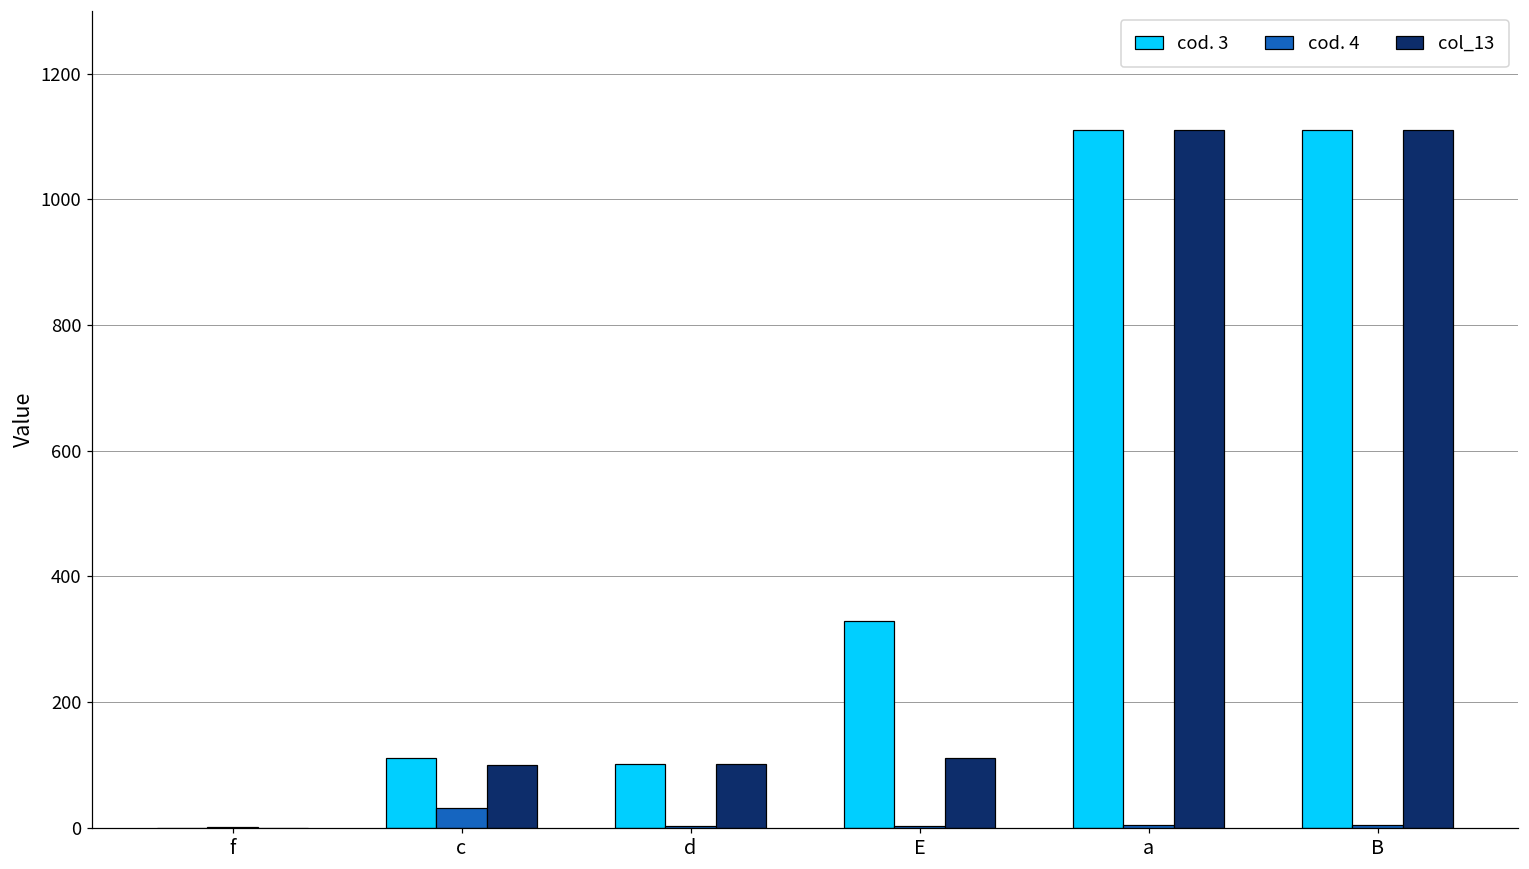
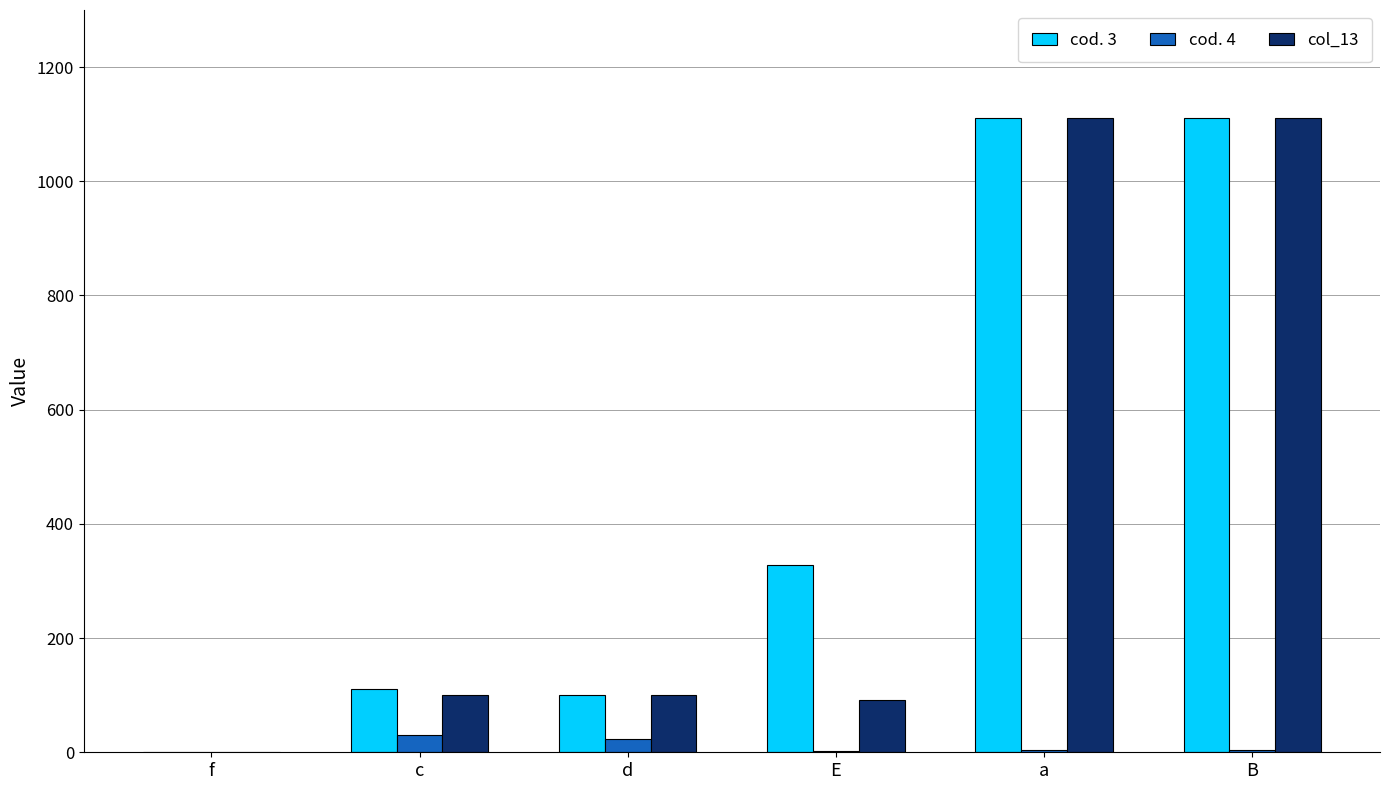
  {
    "cod. 3": {
      "f": 0,
      "c": 110,
      "d": 100,
      "E": 330,
      "a": 1110,
      "B": 1110
    },
    "cod. 4": {
      "c": 30,
-     "d": 0
+     "d": 20
    },
    "col_13": {
      "f": 0,
      "c": 100,
      "d": 100,
-     "E": 110,
+     "E": 90,
      "a": 1110,
      "B": 1110
    }
  }
